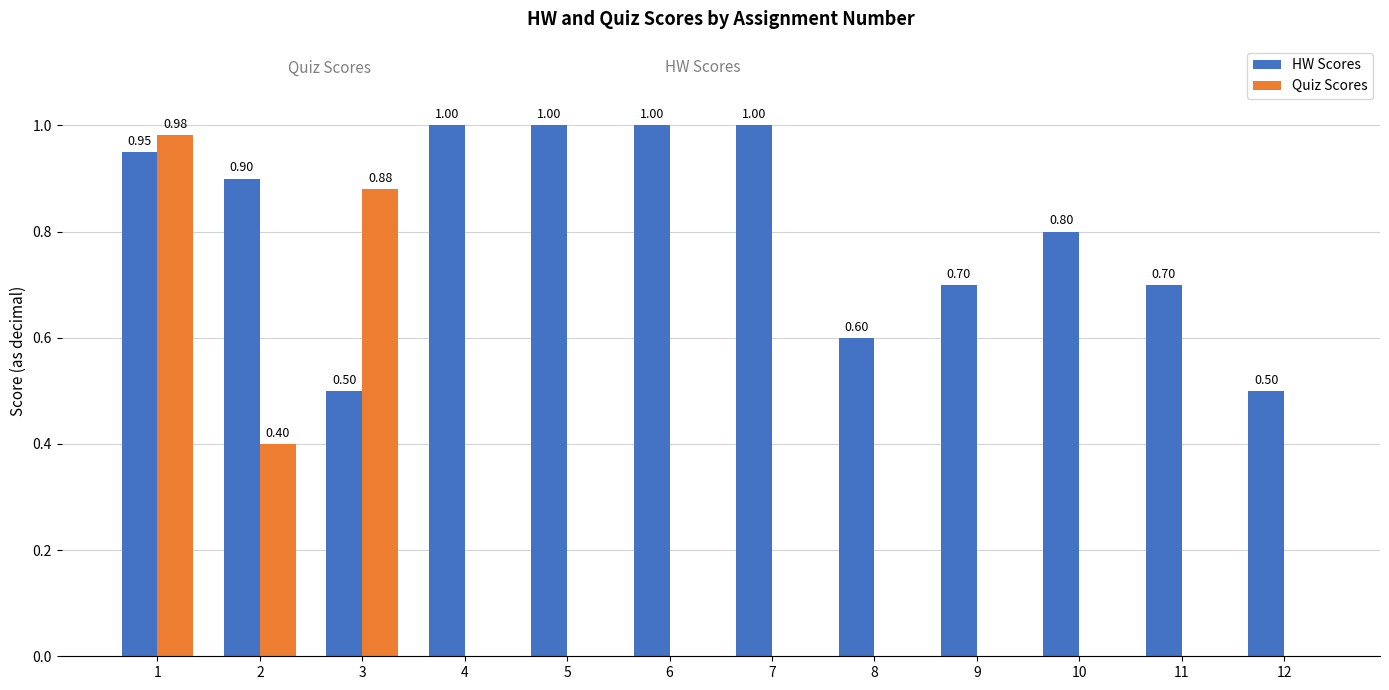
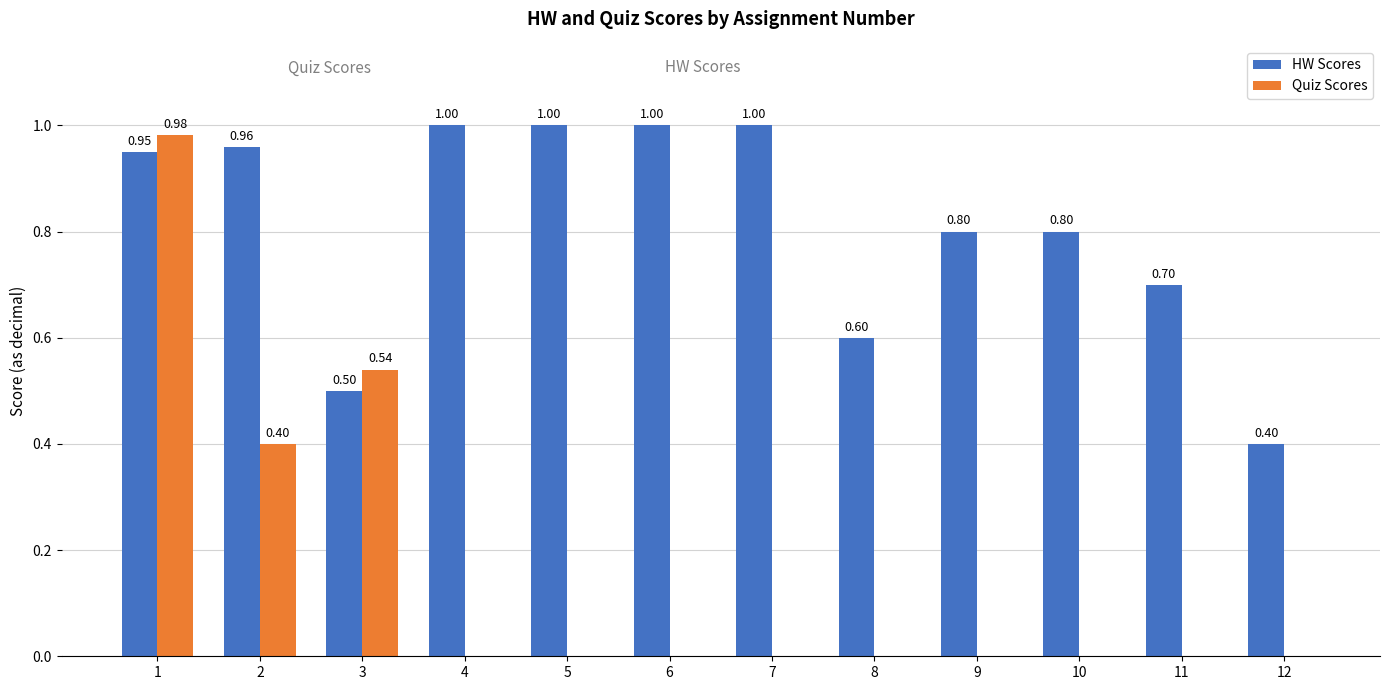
  {
    "HW Scores": {
      "1": 0.95,
-     "2": 0.90,
+     "2": 0.96,
      "3": 0.50,
      "4": 1.00,
      "5": 1.00,
      "6": 1.00,
      "7": 1.00,
      "8": 0.60,
-     "9": 0.70,
+     "9": 0.80,
      "10": 0.80,
      "11": 0.70,
-     "12": 0.50
+     "12": 0.40
    },
    "Quiz Scores": {
      "1": 0.98,
      "2": 0.40,
-     "3": 0.88
+     "3": 0.54
    }
  }
